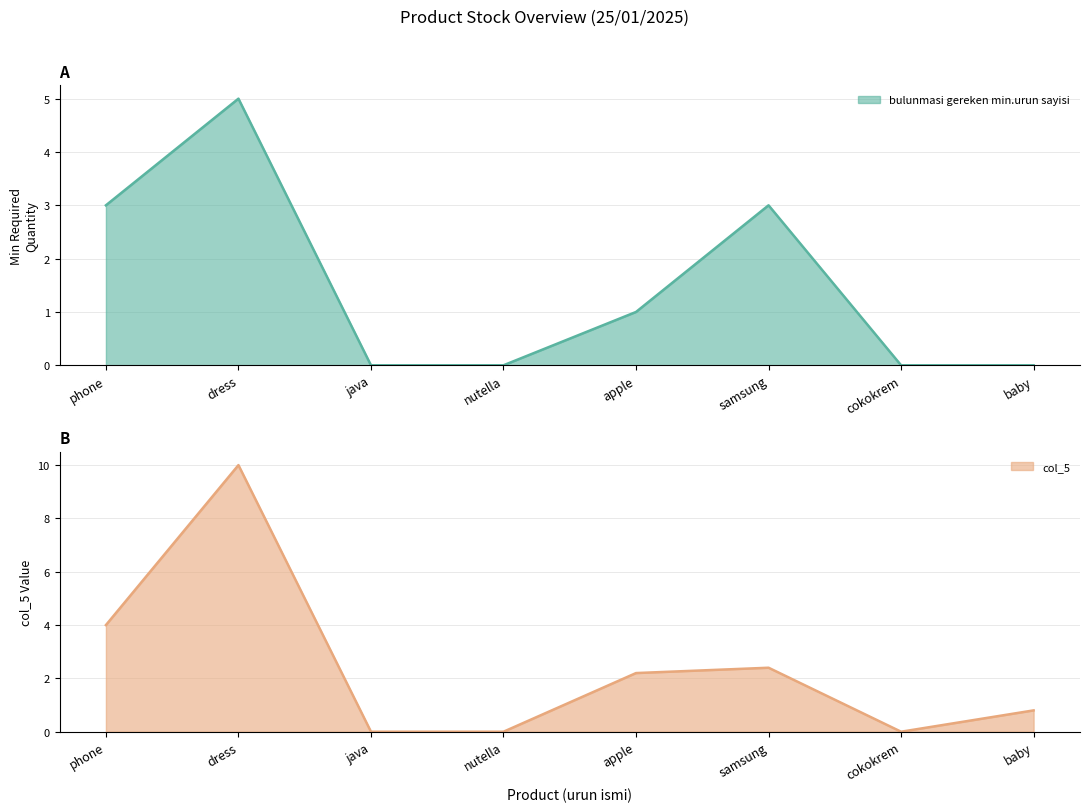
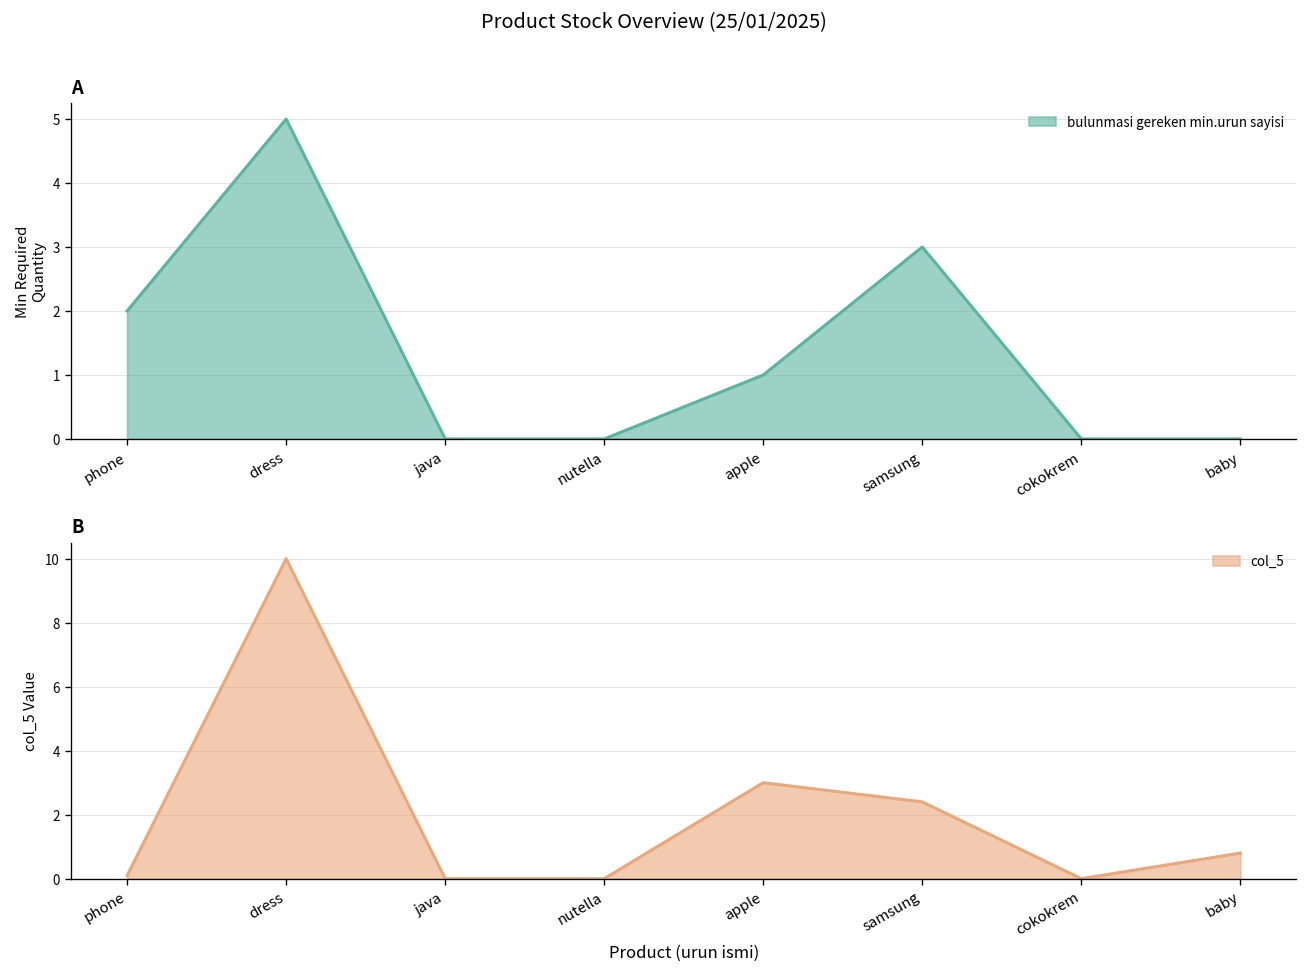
  {
    "A": {
-     "phone": 3,
+     "phone": 2,
      "dress": 5,
      "java": 0,
      "nutella": 0,
      "apple": 1,
      "samsung": 3,
      "cokokrem": 0,
      "baby": 0
    },
    "B": {
-     "phone": 4.0,
+     "phone": 0.1,
      "dress": 10.0,
      "java": 0.0,
      "nutella": 0.0,
-     "apple": 2.2,
+     "apple": 3.0,
      "samsung": 2.4,
      "cokokrem": 0.0,
      "baby": 0.8
    }
  }
